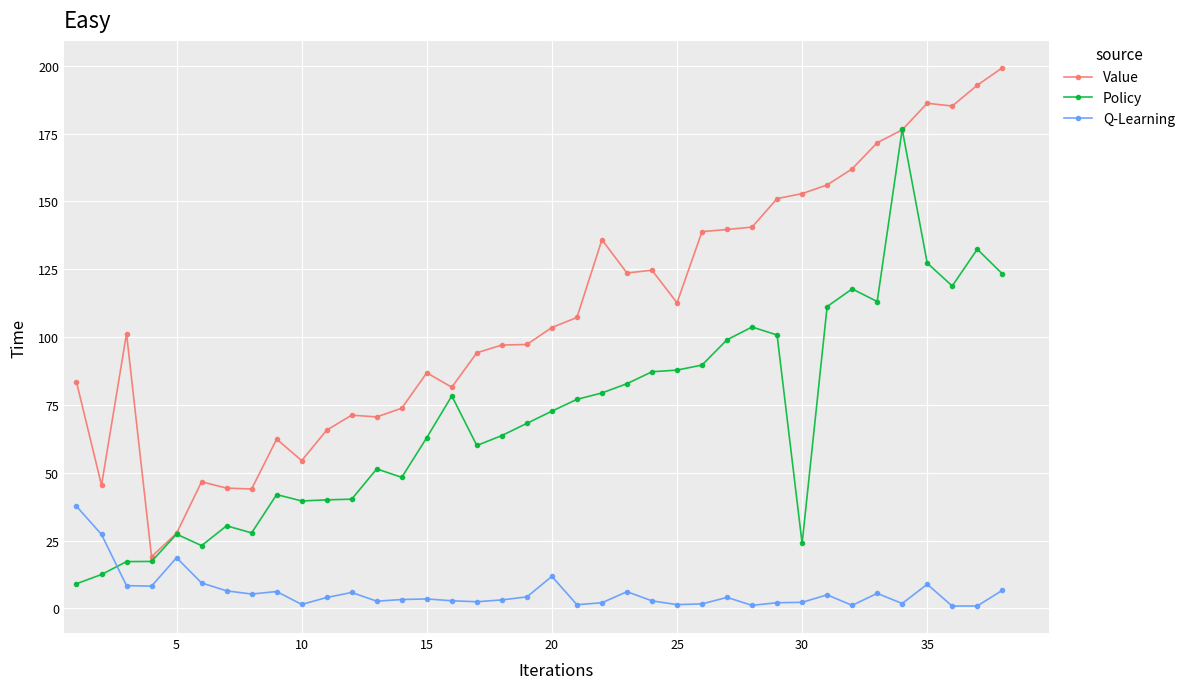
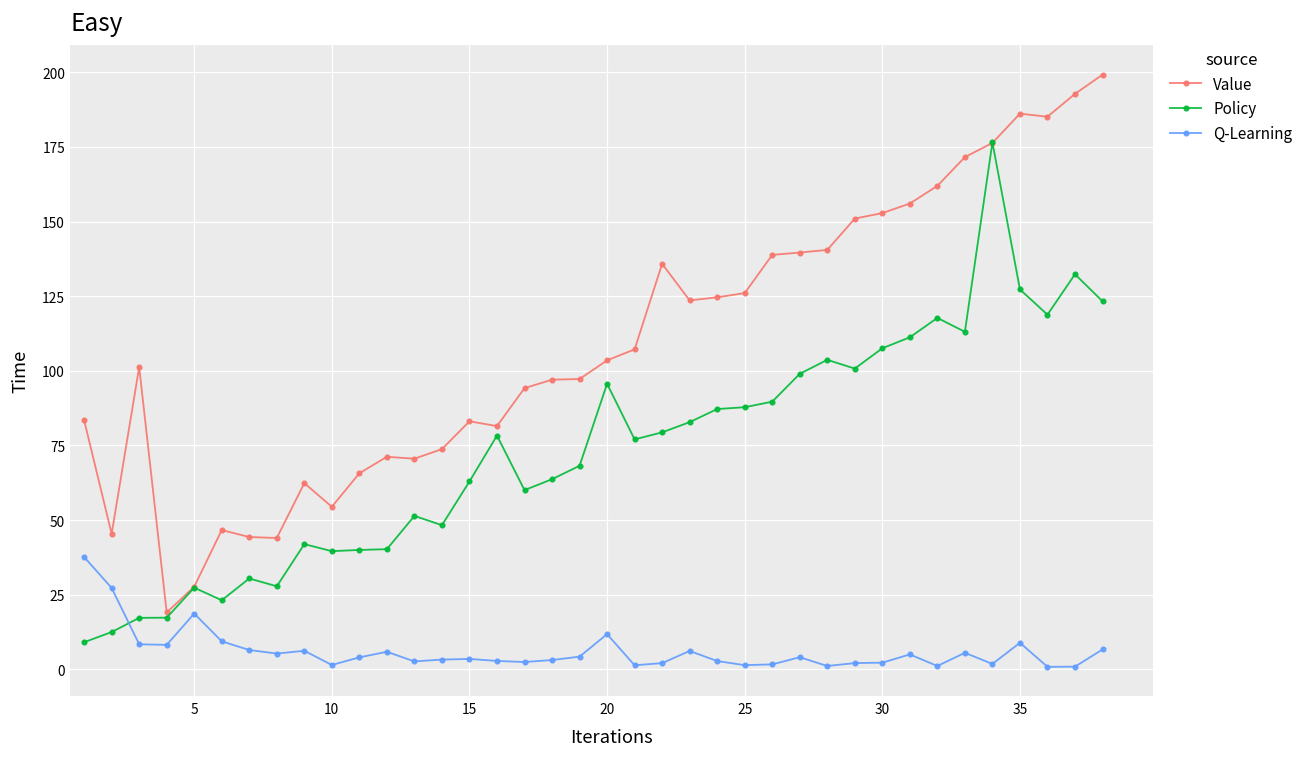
  {
    "Value": {
      "10": 54,
-     "15": 87,
+     "15": 83,
      "20": 104,
-     "25": 113,
+     "25": 126,
      "30": 153,
      "35": 186
    },
    "Policy": {
      "10": 40,
      "15": 63,
-     "20": 73,
+     "20": 96,
      "25": 88,
-     "30": 24,
+     "30": 108,
      "35": 127
    },
    "Q-Learning": {
      "5": 19,
      "10": 1,
      "15": 3,
      "20": 12,
      "25": 1,
      "30": 2,
      "35": 9
    }
  }
